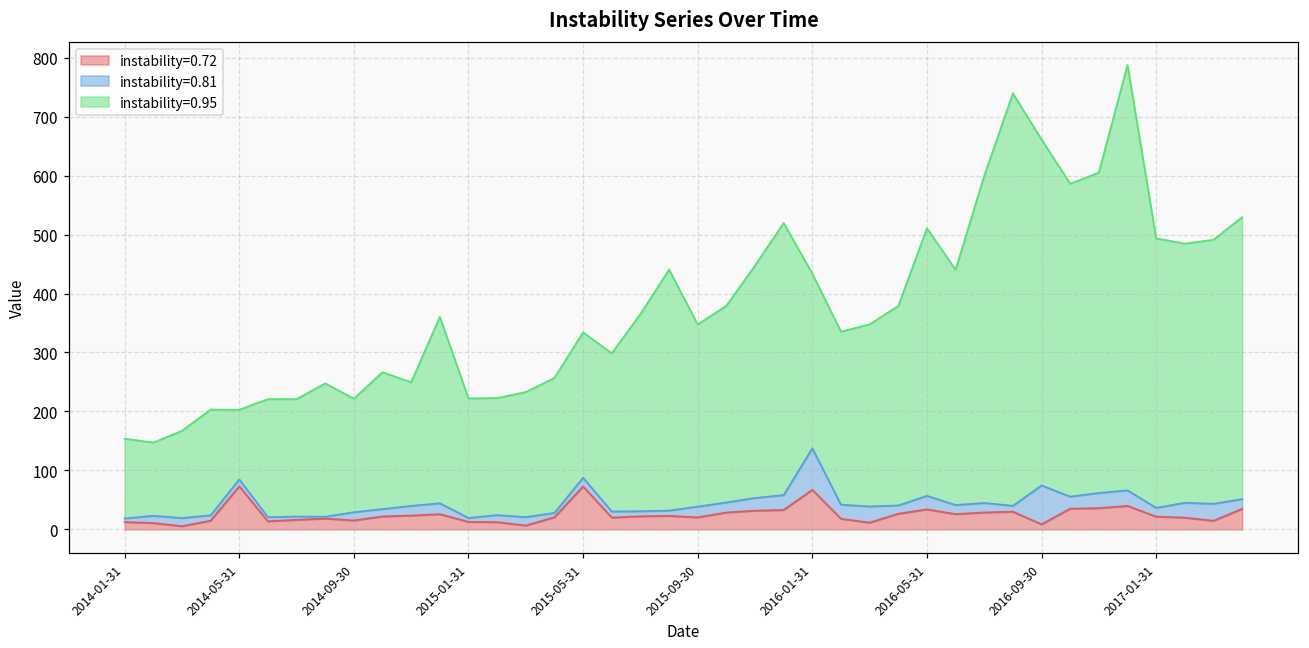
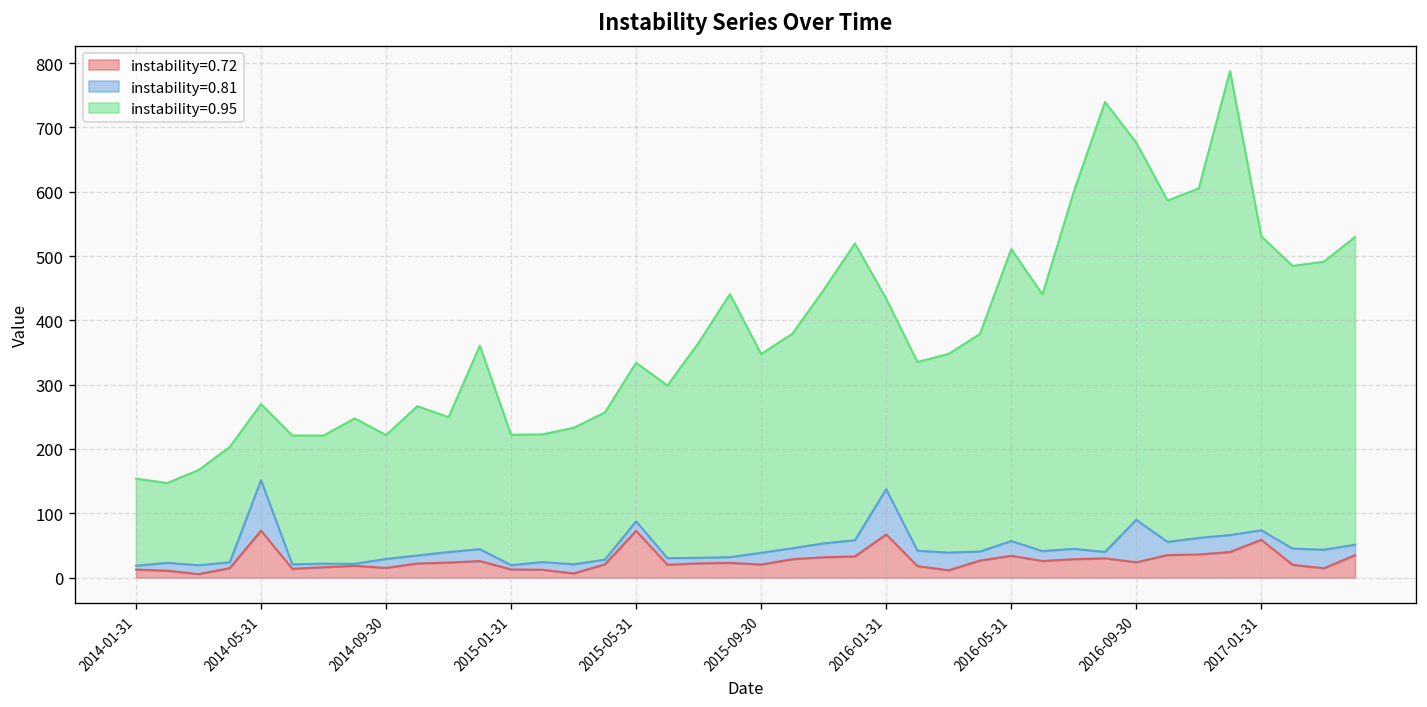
  {
    "instability=0.72": {
      "2014-01-31": 10,
      "2014-05-31": 70,
      "2014-09-30": 20,
      "2015-01-31": 10,
      "2015-05-31": 70,
      "2015-09-30": 20,
      "2016-01-31": 70,
      "2016-05-31": 30,
-     "2016-09-30": 10,
-     "2017-01-31": 20
+     "2016-09-30": 20,
+     "2017-01-31": 60
    },
    "instability=0.81": {
      "2014-01-31": 10,
-     "2014-05-31": 10,
+     "2014-05-31": 80,
      "2014-09-30": 10,
      "2015-01-31": 10,
      "2015-05-31": 10,
      "2015-09-30": 20,
      "2016-01-31": 70,
      "2016-05-31": 20,
      "2016-09-30": 70,
      "2017-01-31": 10
    },
    "instability=0.95": {
      "2014-01-31": 140,
      "2014-05-31": 120,
      "2014-09-30": 190,
      "2015-01-31": 200,
      "2015-05-31": 250,
      "2015-09-30": 310,
      "2016-01-31": 300,
      "2016-05-31": 450,
      "2016-09-30": 590,
      "2017-01-31": 460
    }
  }
